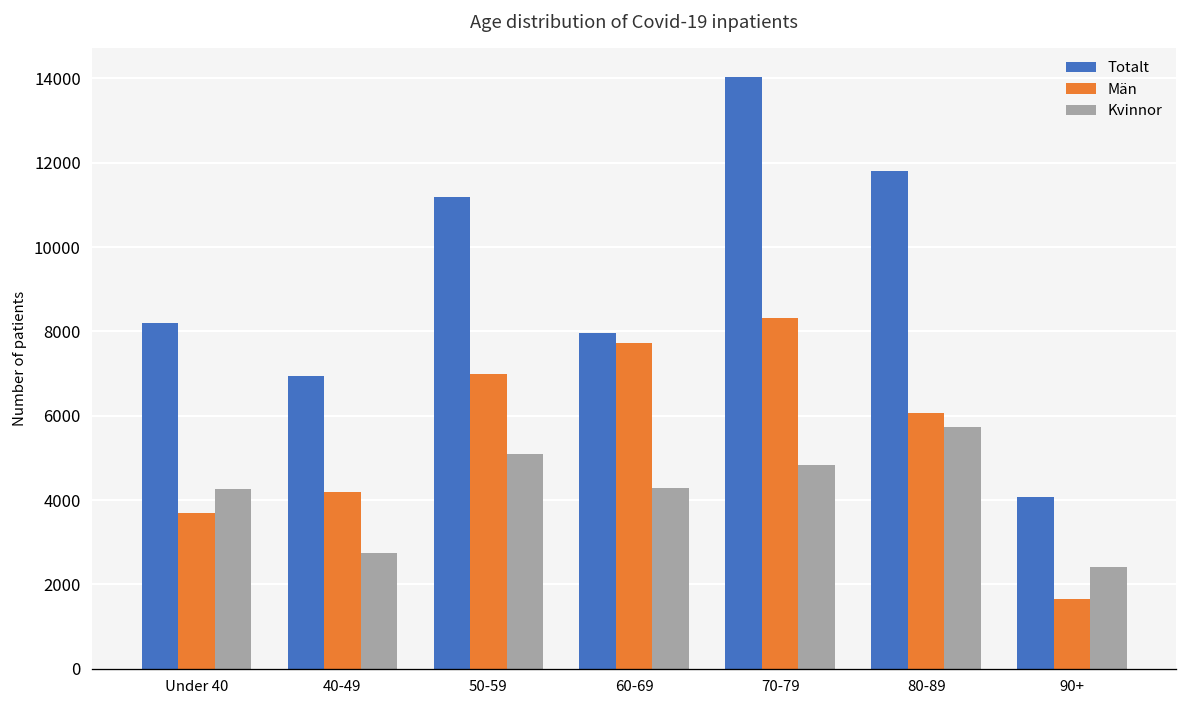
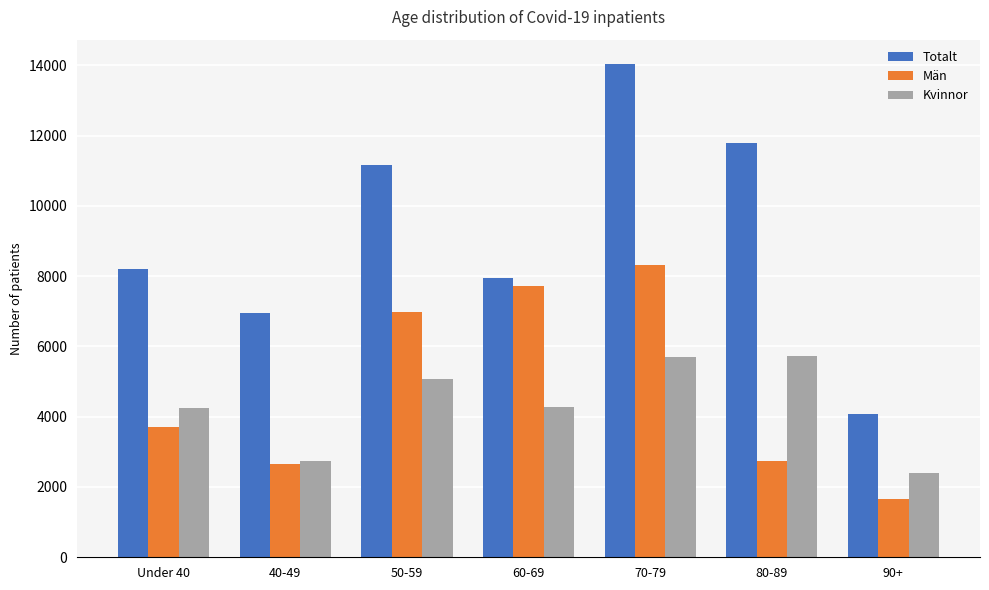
  {
    "Totalt": {
      "Under 40": 8200,
      "40-49": 6900,
      "50-59": 11200,
      "60-69": 8000,
      "70-79": 14000,
      "80-89": 11800,
      "90+": 4100
    },
    "Män": {
      "Under 40": 3700,
-     "40-49": 4200,
+     "40-49": 2600,
      "50-59": 7000,
      "60-69": 7700,
      "70-79": 8300,
-     "80-89": 6100,
+     "80-89": 2700,
      "90+": 1700
    },
    "Kvinnor": {
      "Under 40": 4300,
      "40-49": 2700,
      "50-59": 5100,
      "60-69": 4300,
-     "70-79": 4800,
+     "70-79": 5700,
      "80-89": 5700,
      "90+": 2400
    }
  }
